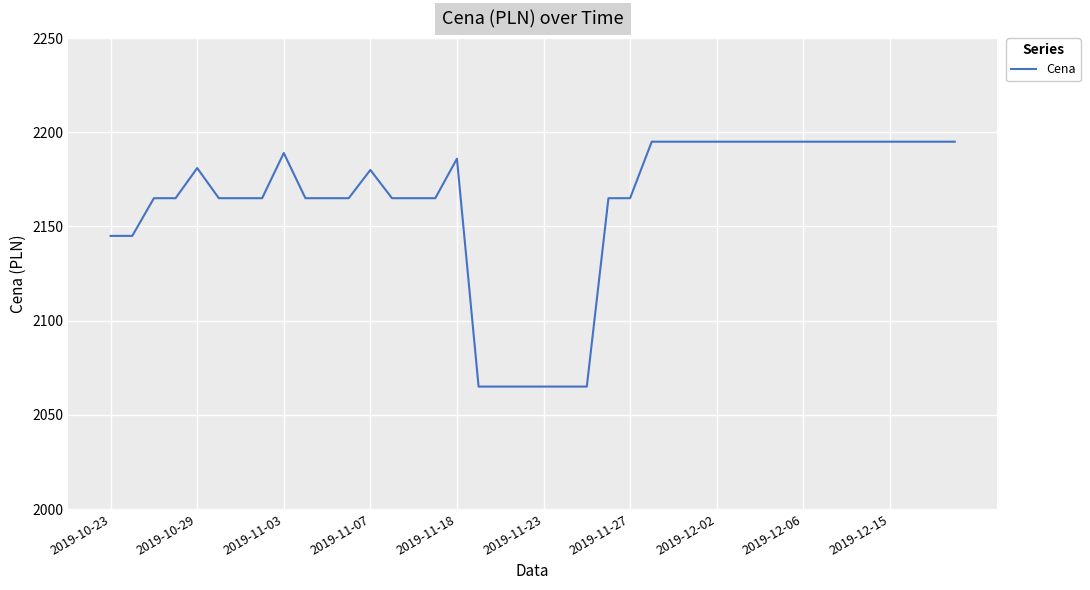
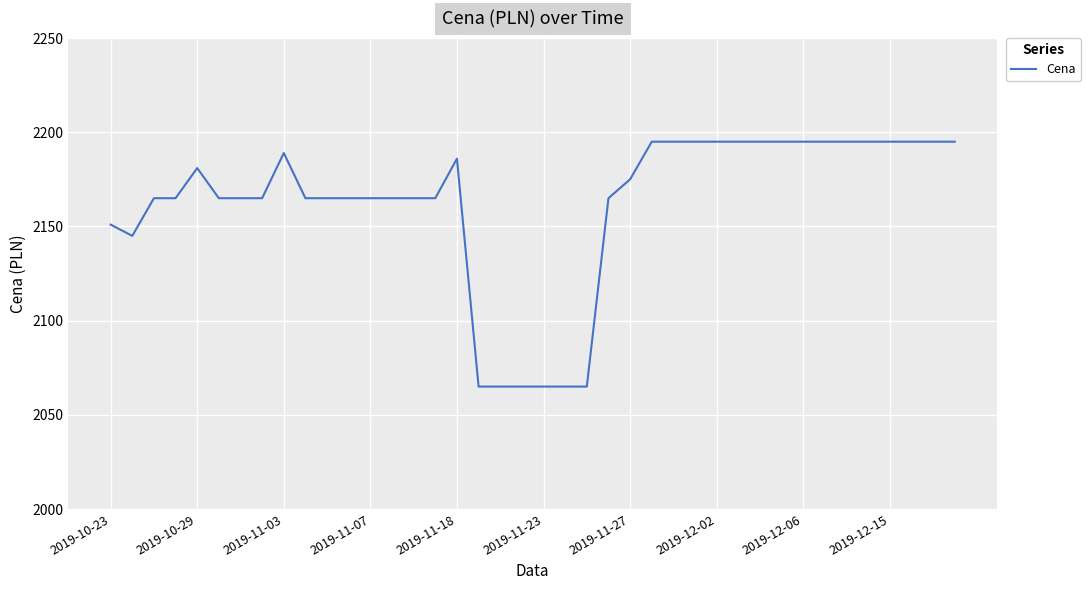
  {
-   "2019-10-23": 2145,
+   "2019-10-23": 2151,
    "2019-10-29": 2181,
    "2019-11-03": 2189,
-   "2019-11-07": 2180,
+   "2019-11-07": 2165,
    "2019-11-18": 2186,
    "2019-11-23": 2065,
-   "2019-11-27": 2165,
+   "2019-11-27": 2175,
    "2019-12-02": 2195,
    "2019-12-06": 2195,
    "2019-12-15": 2195
  }
